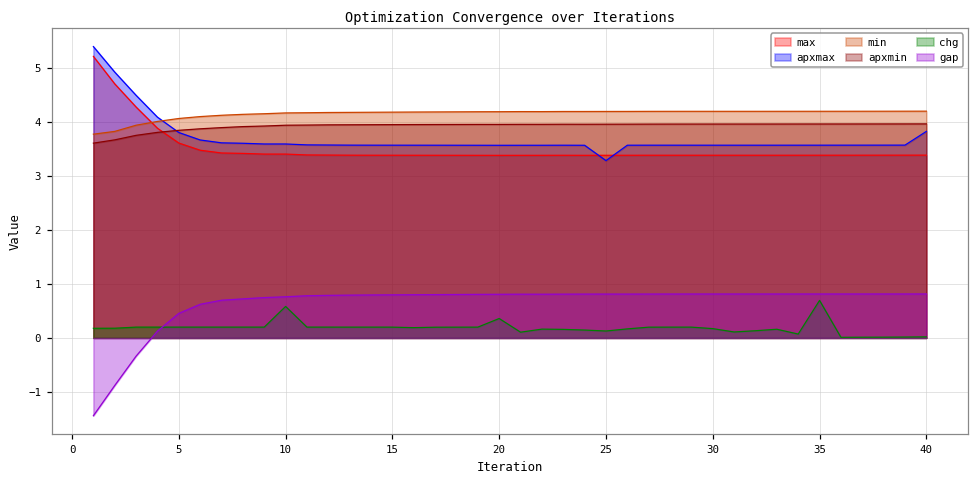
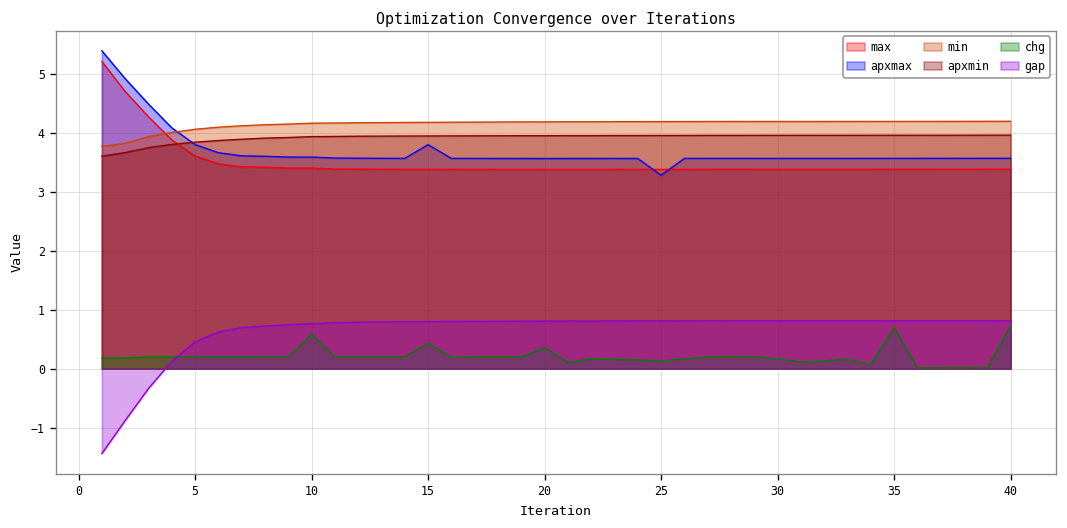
  {
    "apxmax": {
      "10": 3.6,
-     "15": 3.6,
+     "15": 3.8,
      "20": 3.6,
      "25": 3.3,
      "30": 3.6,
      "35": 3.6,
-     "40": 3.8
+     "40": 3.6
    },
    "chg": {
      "5": 0.2,
      "10": 0.6,
-     "15": 0.2,
+     "15": 0.4,
      "20": 0.4,
      "25": 0.1,
      "30": 0.2,
      "35": 0.7,
-     "40": 0.0
+     "40": 0.7
    }
  }
